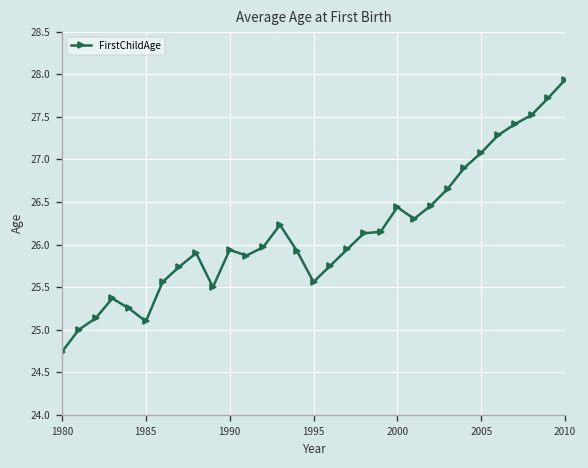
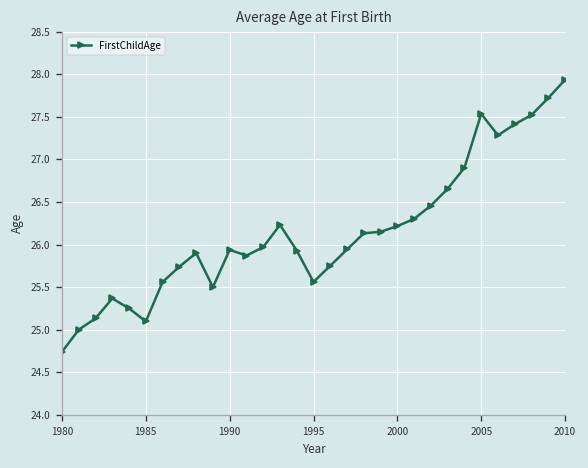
  {
    "1980": 24.7,
    "1985": 25.1,
    "1990": 25.9,
    "1995": 25.6,
-   "2000": 26.4,
-   "2005": 27.1,
+   "2000": 26.2,
+   "2005": 27.5,
    "2010": 27.9
  }
